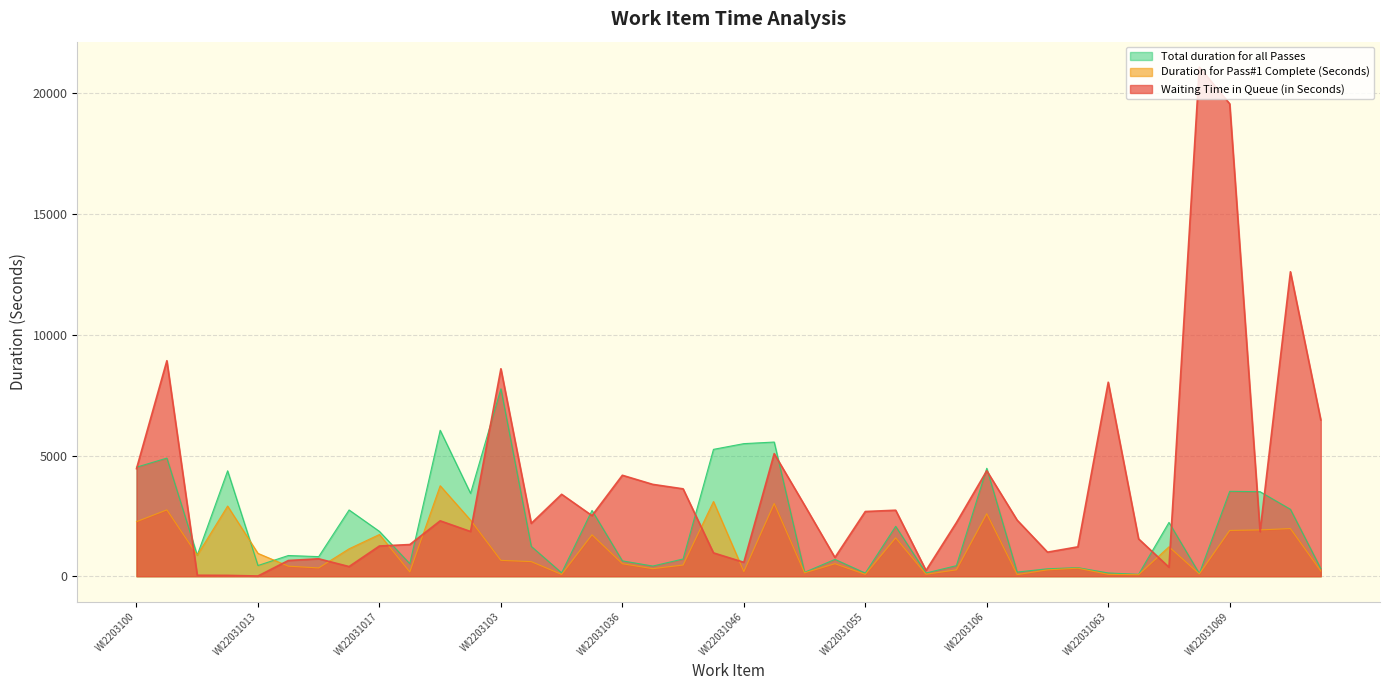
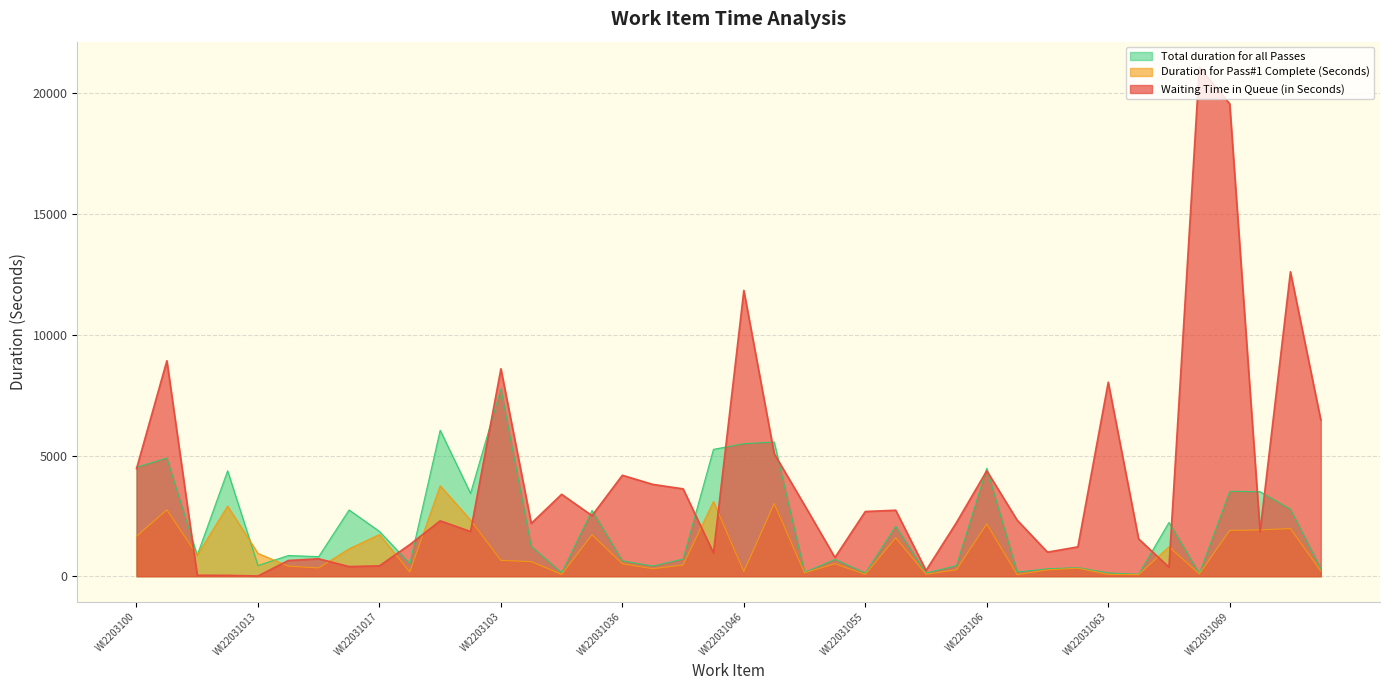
  {
    "Total duration for all Passes": {
      "WI22031013": 400,
      "WI22031017": 1900,
      "WI2203103": 7800,
      "WI22031036": 600,
      "WI22031046": 5500,
      "WI22031069": 3500
    },
    "Duration for Pass#1 Complete (Seconds)": {
-     "WI2203100": 2300,
+     "WI2203100": 1700,
      "WI22031013": 900,
      "WI22031017": 1700,
      "WI2203103": 700,
      "WI22031036": 500,
      "WI22031046": 200,
-     "WI2203106": 2600,
+     "WI2203106": 2200,
      "WI22031069": 1900
    },
    "Waiting Time in Queue (in Seconds)": {
      "WI22031013": 0,
-     "WI22031017": 1300,
+     "WI22031017": 400,
      "WI2203103": 8600,
      "WI22031036": 4200,
-     "WI22031046": 600,
+     "WI22031046": 11800,
      "WI22031055": 2700,
      "WI22031063": 8000,
      "WI22031069": 19600
    }
  }
